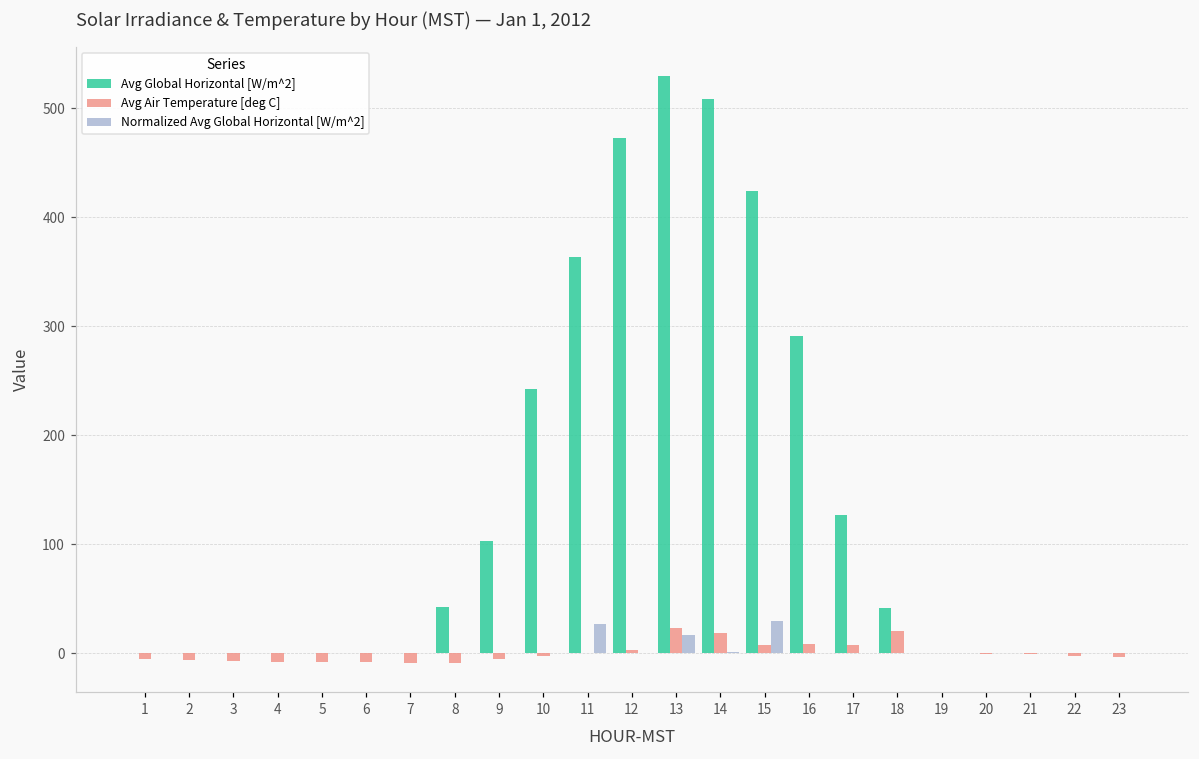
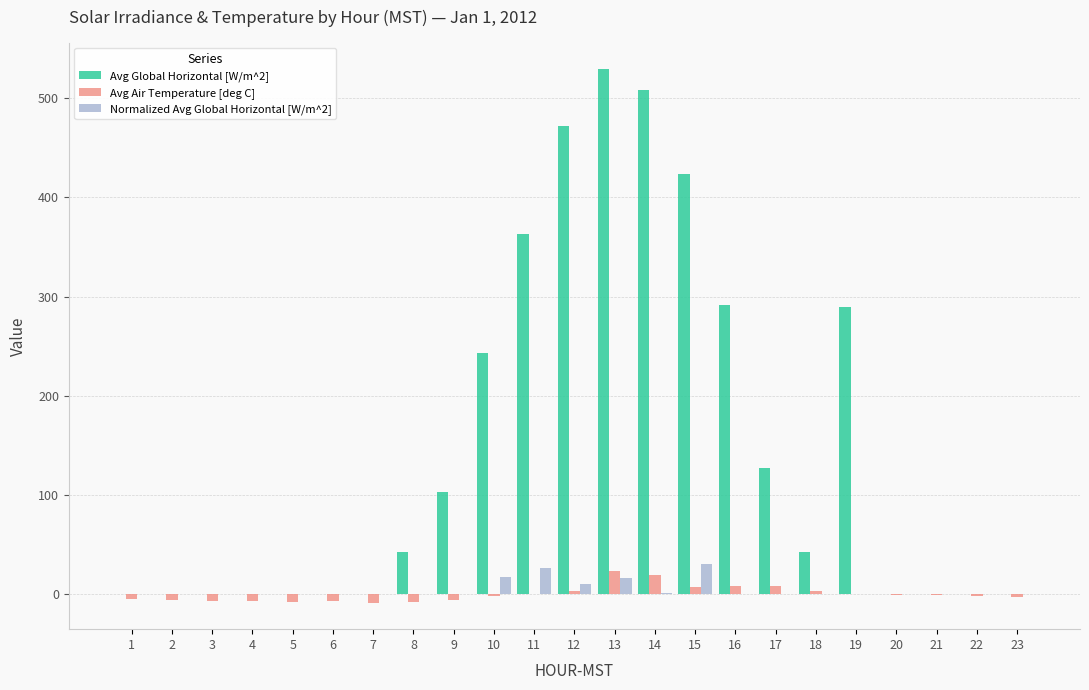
  {
    "Avg Global Horizontal [W/m^2]": {
      "8": 40,
      "9": 100,
      "10": 240,
      "11": 360,
      "12": 470,
      "13": 530,
      "14": 510,
      "15": 420,
      "16": 290,
      "17": 130,
      "18": 40,
-     "19": 0
+     "19": 290
    },
    "Avg Air Temperature [deg C]": {
      "1": -10,
      "2": -10,
      "3": -10,
      "4": -10,
      "5": -10,
      "6": -10,
      "7": -10,
      "8": -10,
      "9": -10,
      "12": 0,
      "13": 20,
      "14": 20,
      "15": 10,
      "16": 10,
      "17": 10,
-     "18": 20,
+     "18": 0,
      "23": 0
    },
    "Normalized Avg Global Horizontal [W/m^2]": {
-     "10": 0,
+     "10": 20,
      "11": 30,
-     "12": 0,
+     "12": 10,
      "13": 20,
      "15": 30
    }
  }
